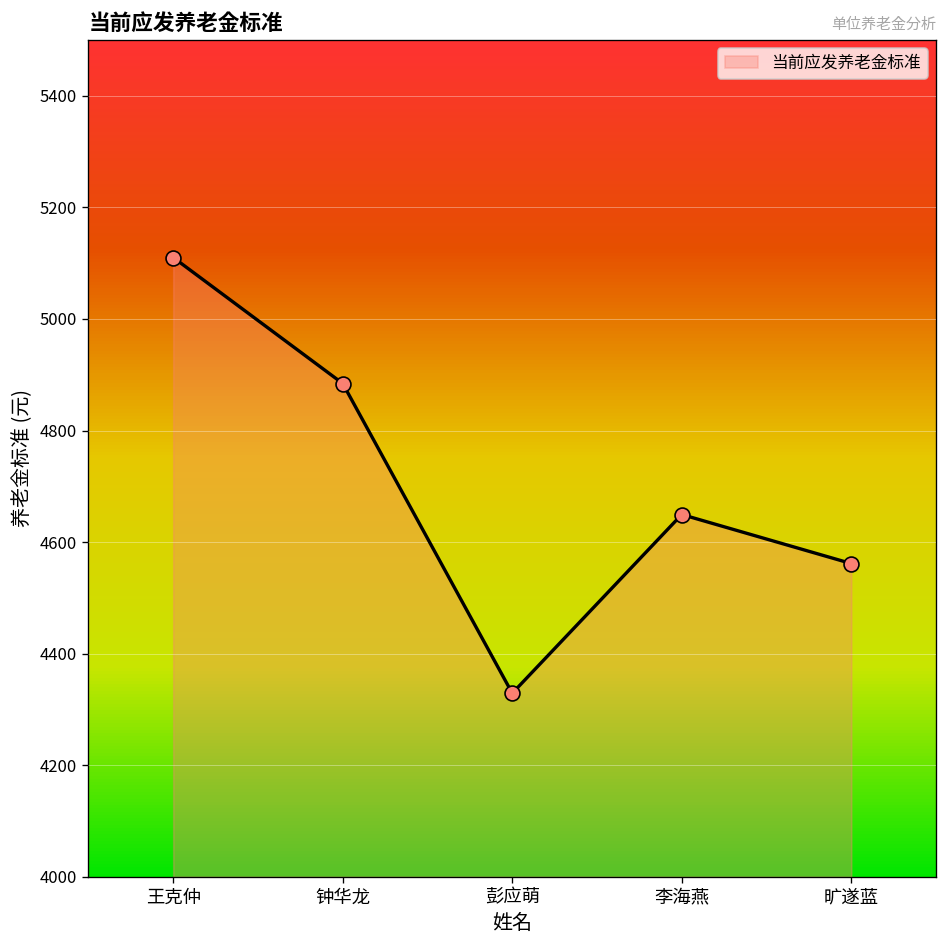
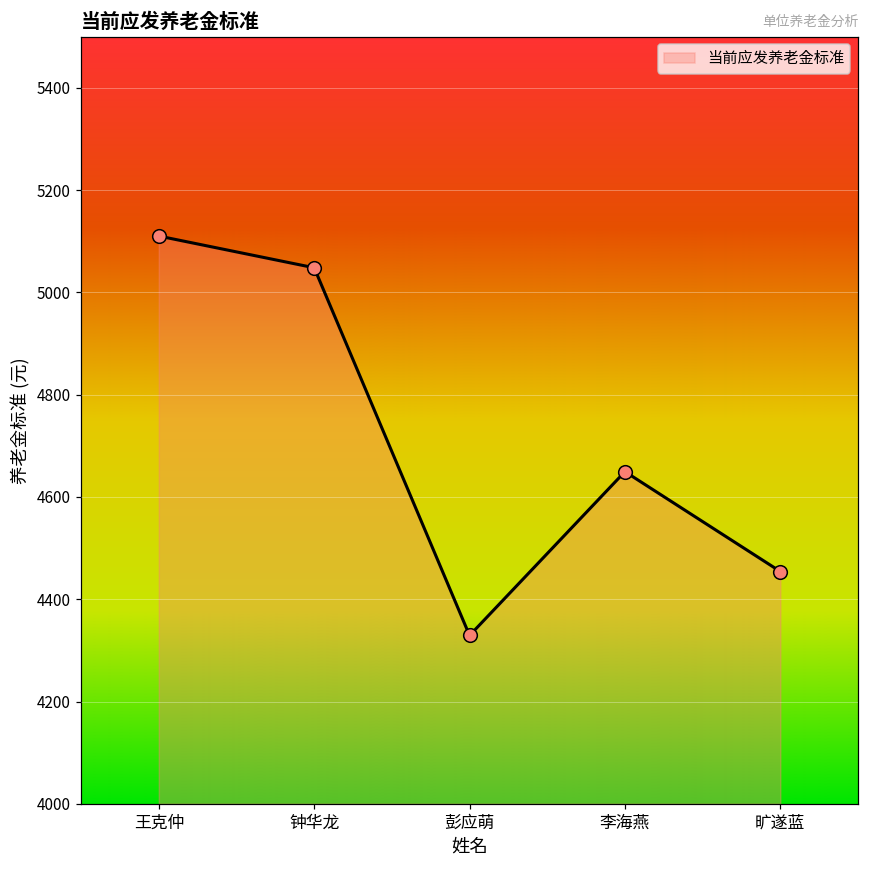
  {
    "王克仲": 5110,
-   "钟华龙": 4880,
+   "钟华龙": 5050,
    "彭应萌": 4330,
    "李海燕": 4650,
-   "旷遂蓝": 4560
+   "旷遂蓝": 4450
  }
